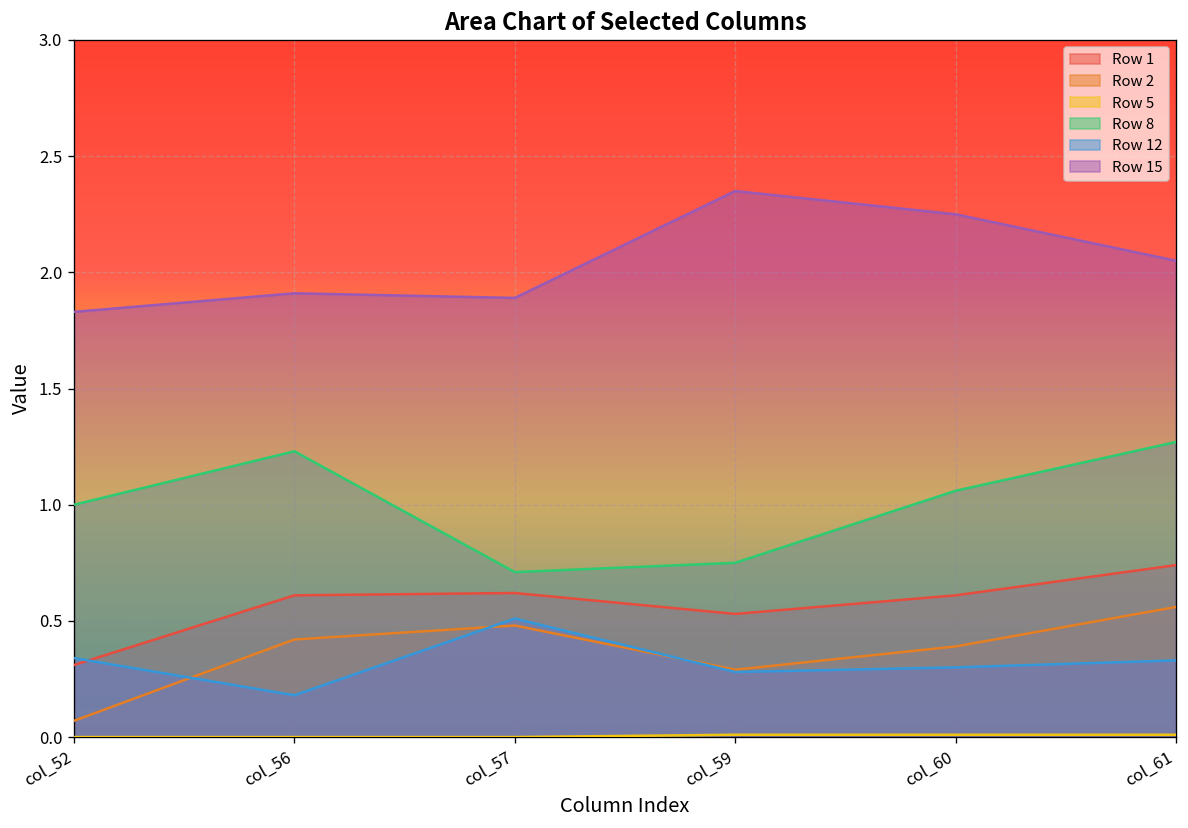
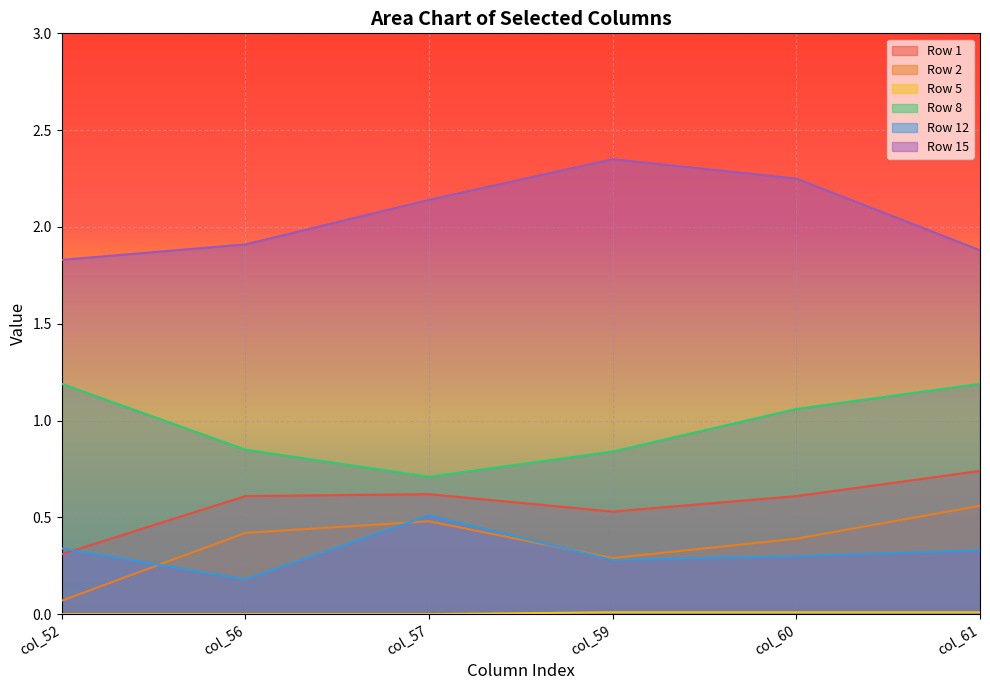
  {
    "Row 8": {
-     "col_52": 1.00,
-     "col_56": 1.23,
+     "col_52": 1.19,
+     "col_56": 0.85,
      "col_57": 0.71,
-     "col_59": 0.75,
+     "col_59": 0.84,
      "col_60": 1.06,
-     "col_61": 1.27
+     "col_61": 1.19
    },
    "Row 12": {
      "col_52": 0.34,
      "col_56": 0.18,
      "col_57": 0.51,
      "col_60": 0.30,
      "col_61": 0.33
    },
    "Row 15": {
      "col_52": 1.83,
      "col_56": 1.91,
-     "col_57": 1.89,
+     "col_57": 2.14,
      "col_59": 2.35,
      "col_60": 2.25,
-     "col_61": 2.05
+     "col_61": 1.88
    }
  }
